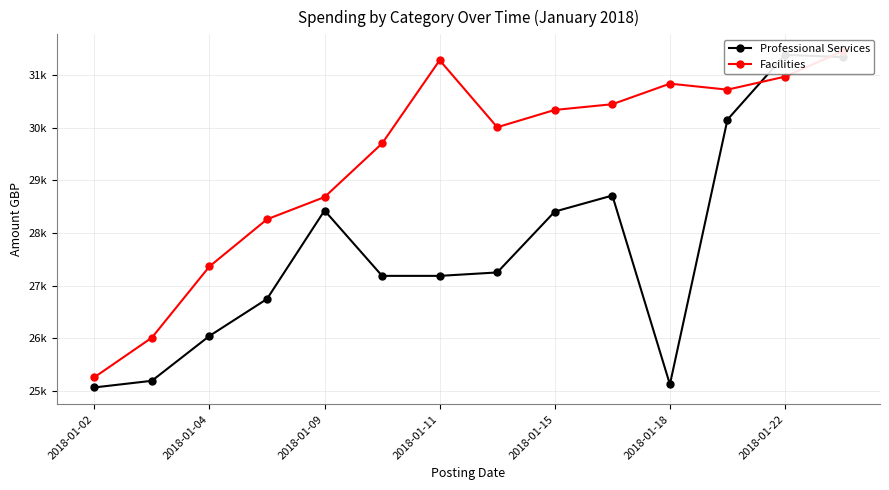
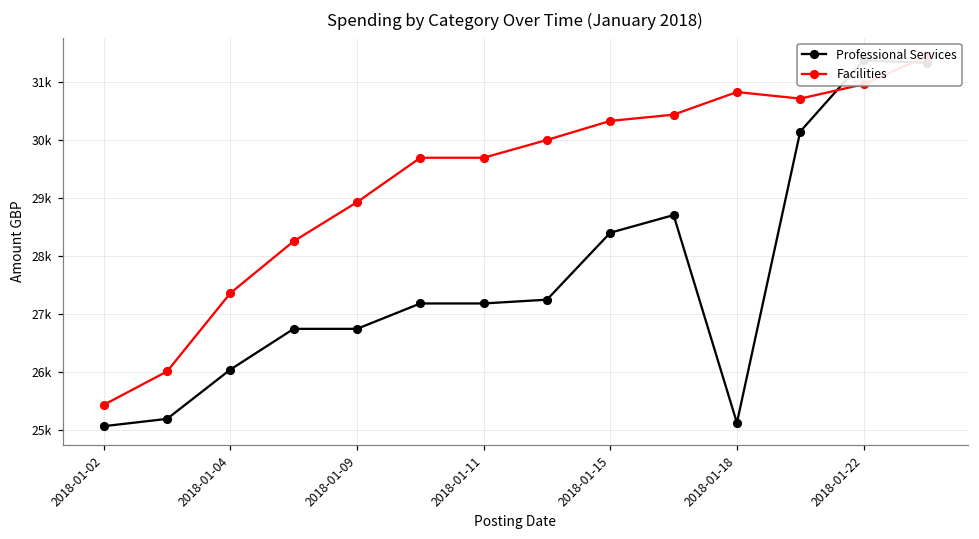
  {
    "Professional Services": {
      "2018-01-02": 25100,
      "2018-01-04": 26000,
-     "2018-01-09": 28400,
+     "2018-01-09": 26700,
      "2018-01-11": 27200,
      "2018-01-15": 28400,
      "2018-01-18": 25100
    },
    "Facilities": {
-     "2018-01-02": 25300,
+     "2018-01-02": 25400,
      "2018-01-04": 27400,
-     "2018-01-09": 28700,
-     "2018-01-11": 31300,
+     "2018-01-09": 28900,
+     "2018-01-11": 29700,
      "2018-01-15": 30300,
      "2018-01-18": 30800,
      "2018-01-22": 31000
    }
  }
